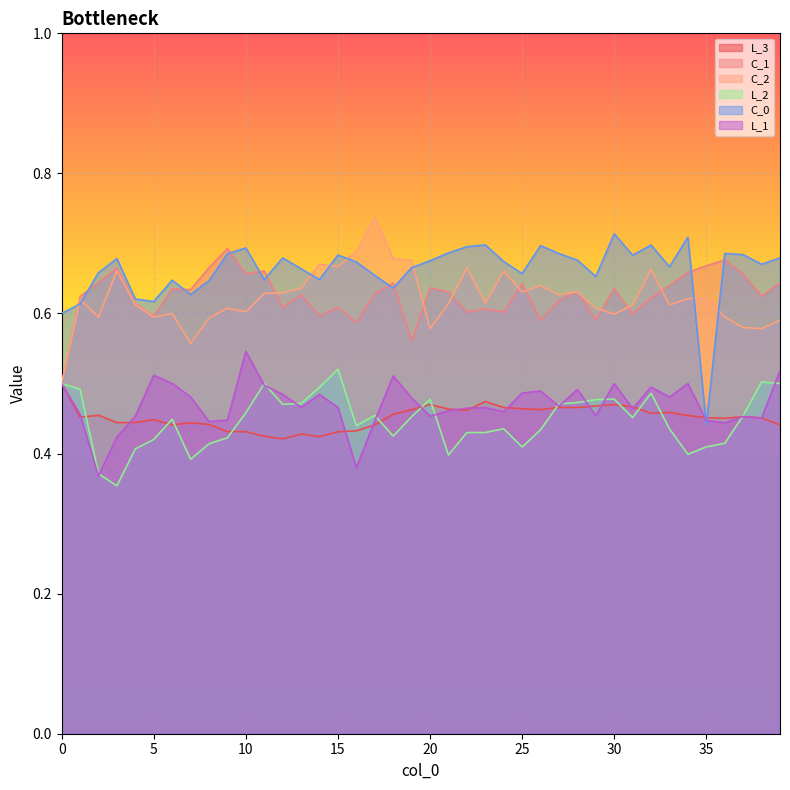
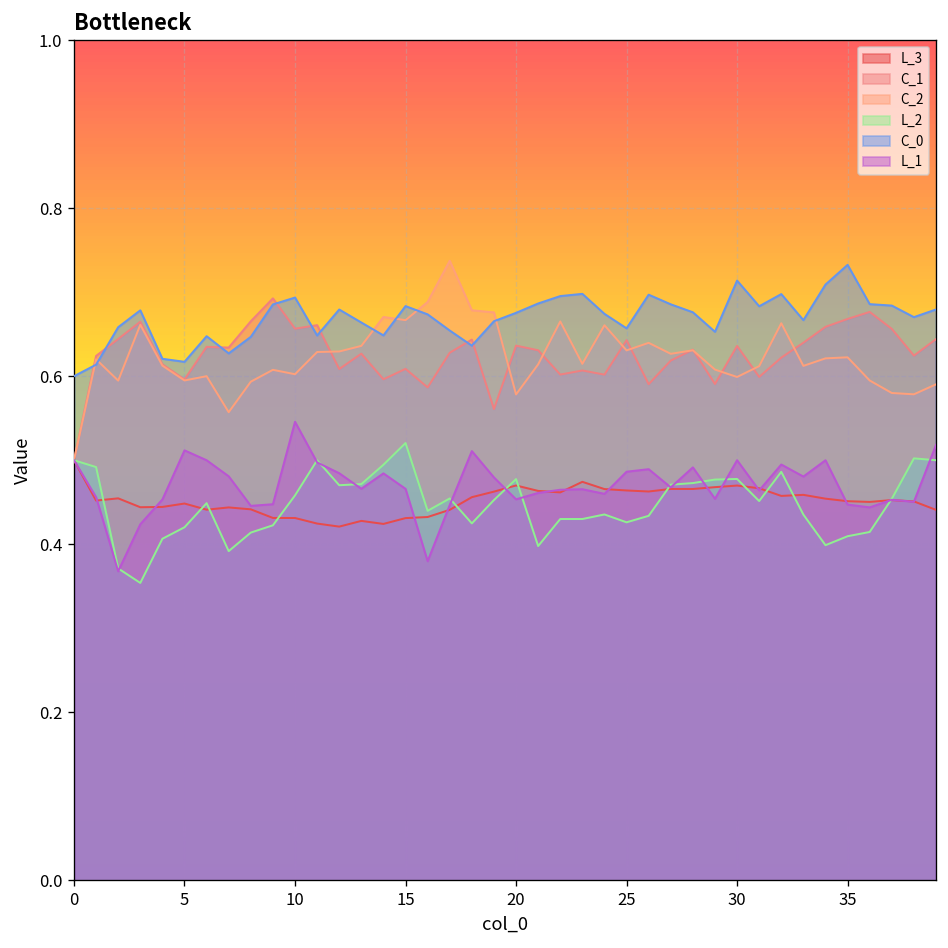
  {
    "L_3": {
      "5": 0.45,
      "10": 0.43,
      "15": 0.43,
      "20": 0.47,
      "25": 0.46,
      "30": 0.47,
      "35": 0.45
    },
    "L_2": {
      "5": 0.42,
      "10": 0.46,
      "15": 0.52,
      "20": 0.48,
-     "25": 0.41,
+     "25": 0.43,
      "30": 0.48,
      "35": 0.41
    },
    "C_0": {
      "0": 0.60,
      "5": 0.62,
      "10": 0.69,
      "15": 0.68,
      "20": 0.68,
      "25": 0.66,
      "30": 0.71,
-     "35": 0.44
+     "35": 0.73
    },
    "L_1": {
      "5": 0.51,
      "10": 0.55,
      "15": 0.47,
      "20": 0.45,
      "25": 0.49,
      "30": 0.50,
      "35": 0.45
    }
  }
